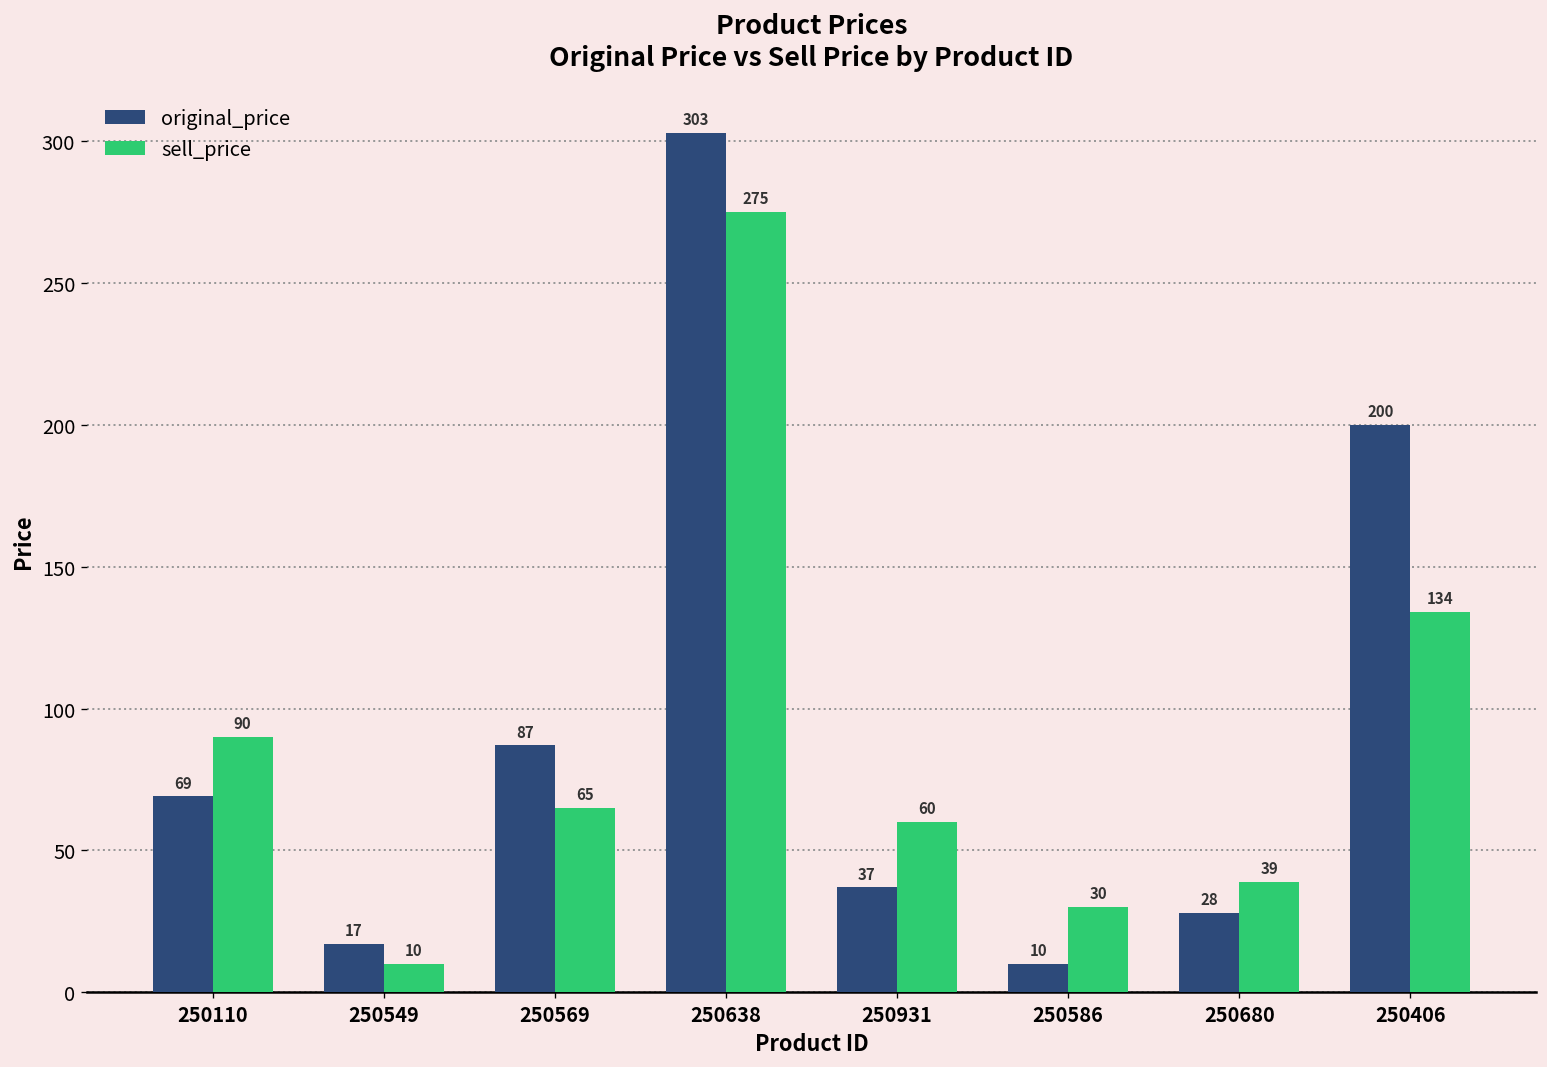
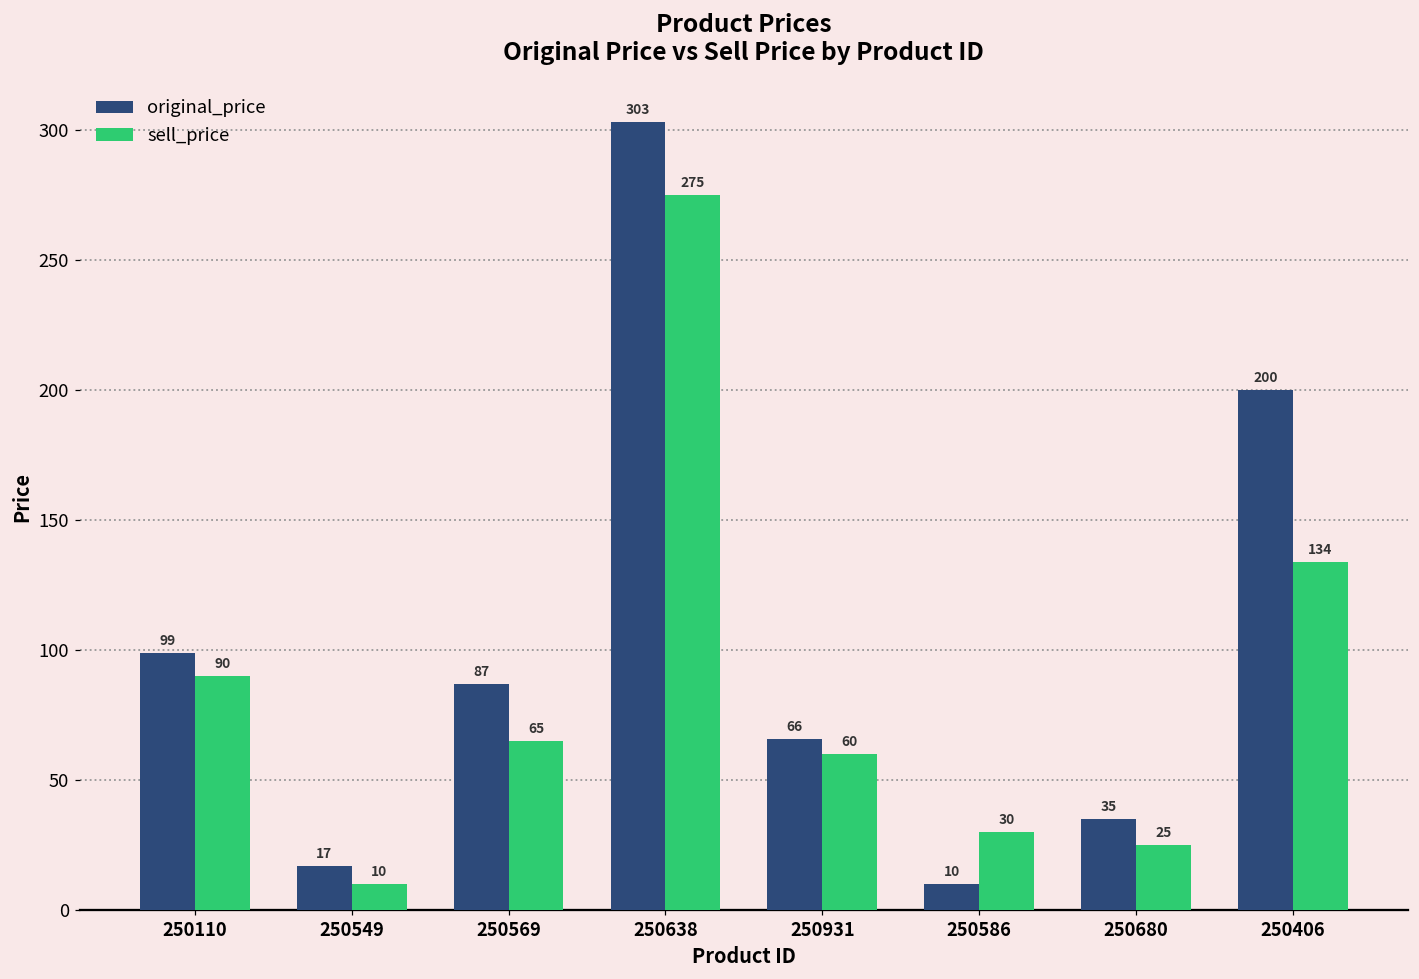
  {
    "original_price": {
-     "250110": 69,
+     "250110": 99,
      "250549": 17,
      "250569": 87,
      "250638": 303,
-     "250931": 37,
+     "250931": 66,
      "250586": 10,
-     "250680": 28,
+     "250680": 35,
      "250406": 200
    },
    "sell_price": {
      "250110": 90,
      "250549": 10,
      "250569": 65,
      "250638": 275,
      "250931": 60,
      "250586": 30,
-     "250680": 39,
+     "250680": 25,
      "250406": 134
    }
  }
